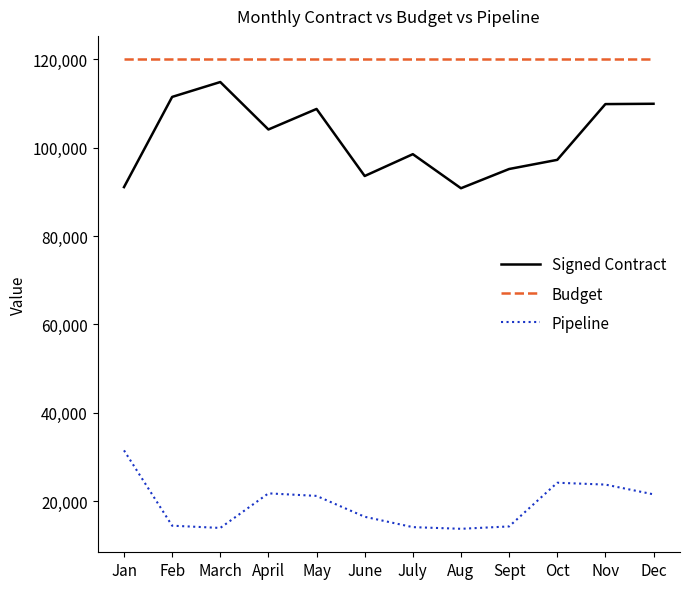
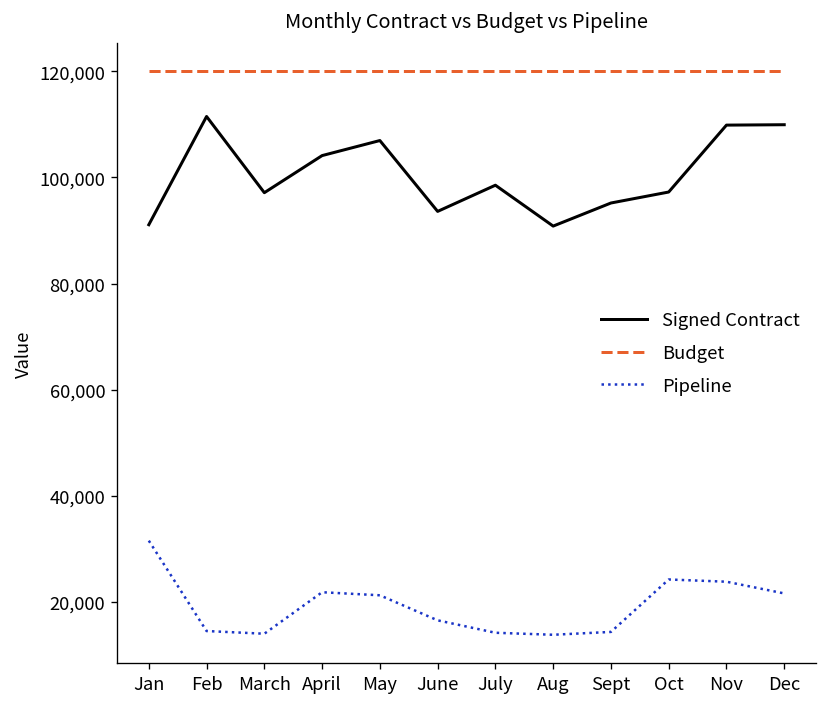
  {
    "Signed Contract": {
      "Jan": "91,000",
      "Feb": "112,000",
-     "March": "115,000",
+     "March": "97,000",
      "April": "104,000",
-     "May": "109,000",
+     "May": "107,000",
      "June": "94,000",
      "July": "99,000",
      "Aug": "91,000",
      "Sept": "95,000",
      "Oct": "97,000",
      "Nov": "110,000",
      "Dec": "110,000"
    },
    "Budget": {
      "Jan": "120,000",
      "Feb": "120,000",
      "March": "120,000",
      "April": "120,000",
      "May": "120,000",
      "June": "120,000",
      "July": "120,000",
      "Aug": "120,000",
      "Sept": "120,000",
      "Oct": "120,000",
      "Nov": "120,000",
      "Dec": "120,000"
    },
    "Pipeline": {
      "Jan": "31,000",
      "Feb": "14,000",
      "March": "14,000",
      "April": "22,000",
      "May": "21,000",
      "June": "16,000",
      "July": "14,000",
      "Aug": "14,000",
      "Sept": "14,000",
      "Oct": "24,000",
      "Nov": "24,000",
      "Dec": "22,000"
    }
  }
